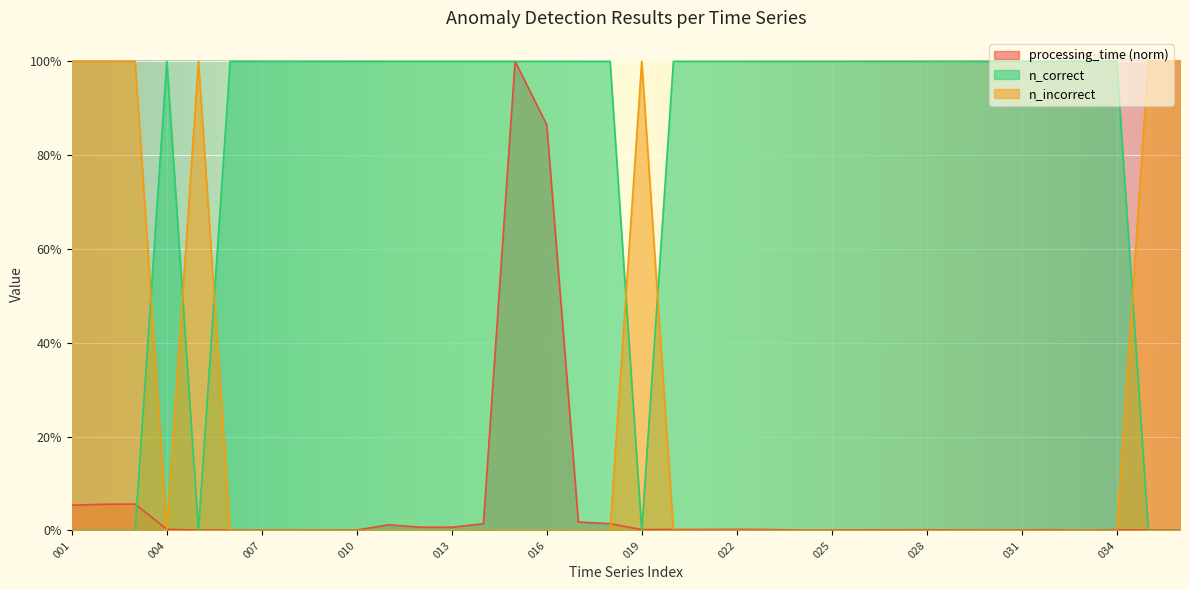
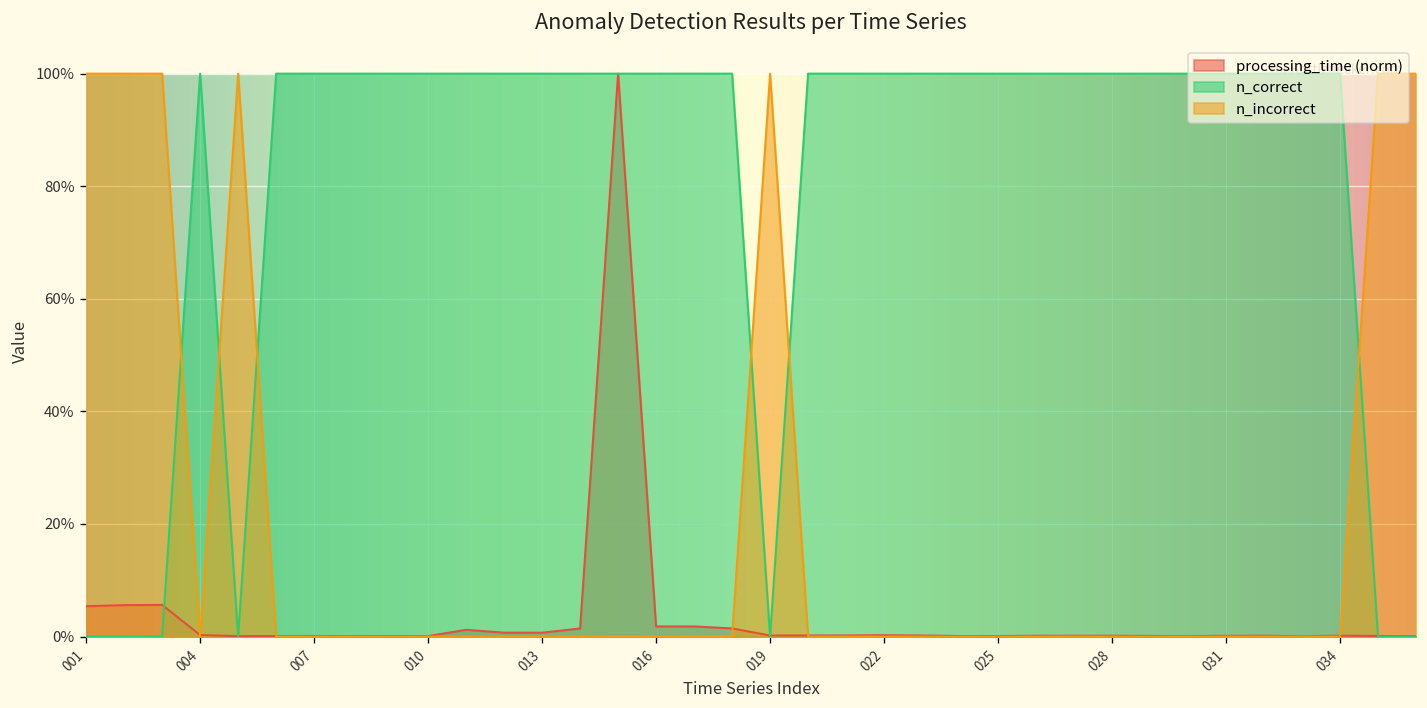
  {
    "processing_time (norm)": {
      "001": "5%",
      "013": "1%",
-     "016": "86%"
+     "016": "2%"
    },
    "n_correct": {
      "001": "0%",
      "004": "100%",
      "007": "100%",
      "010": "100%",
      "013": "100%",
      "016": "100%",
      "022": "100%",
      "025": "100%",
      "028": "100%"
    },
    "n_incorrect": {
      "001": "100%",
      "013": "0%",
      "016": "0%",
      "019": "100%"
    }
  }
